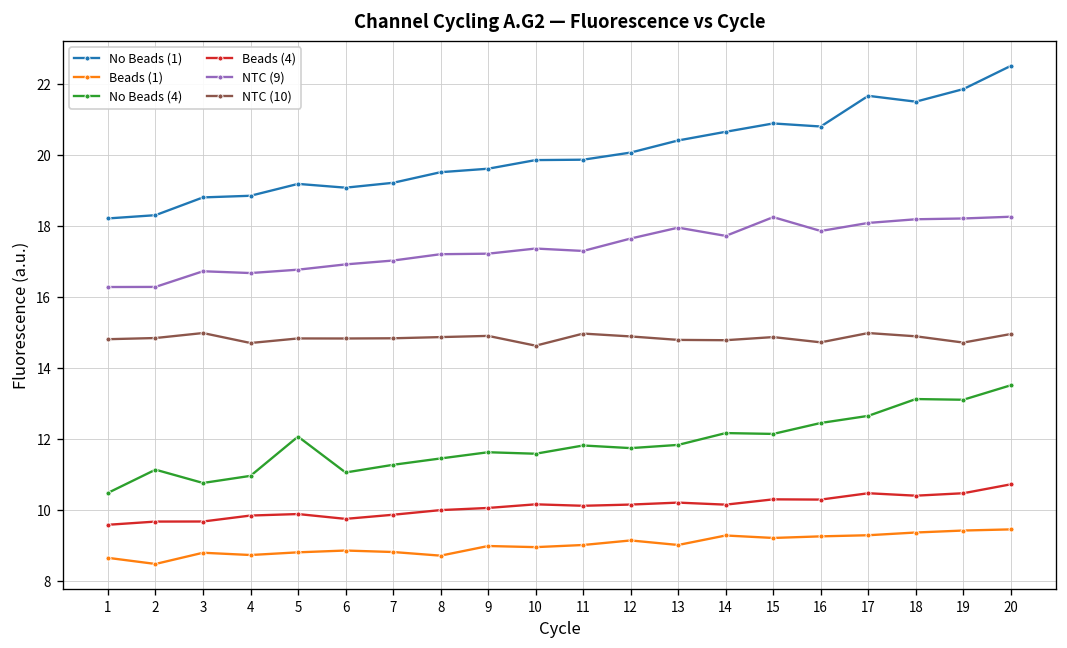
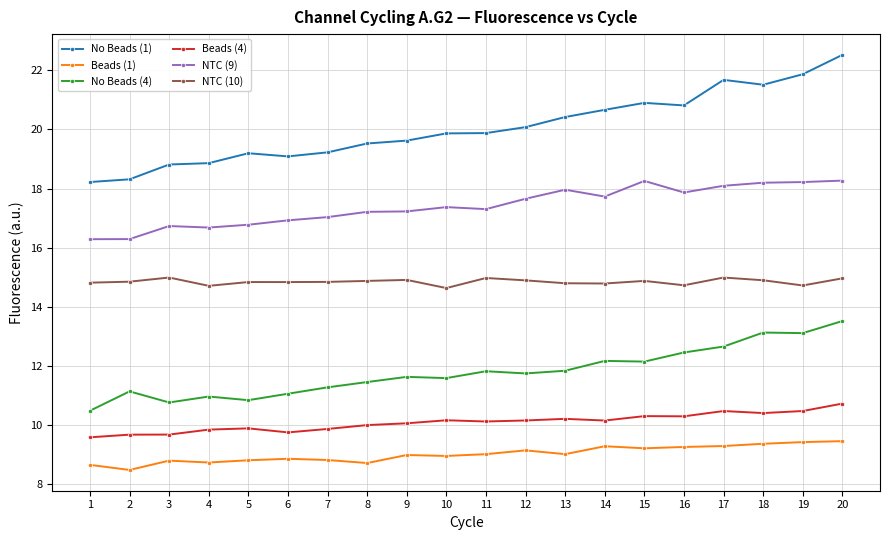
  {
    "No Beads (1)": {
      "1": 18.2,
      "2": 18.3,
      "3": 18.8,
      "4": 18.9,
      "5": 19.2,
      "6": 19.1,
      "7": 19.2,
      "8": 19.5,
      "9": 19.6,
      "10": 19.9,
      "11": 19.9,
      "12": 20.1,
      "13": 20.4,
      "14": 20.7,
      "15": 20.9,
      "16": 20.8,
      "17": 21.7,
      "18": 21.5,
      "19": 21.9,
      "20": 22.5
    },
    "Beads (1)": {
      "1": 8.7,
      "2": 8.5,
      "3": 8.8,
      "4": 8.7,
      "5": 8.8,
      "6": 8.9,
      "7": 8.8,
      "8": 8.7,
      "9": 9.0,
      "10": 9.0,
      "11": 9.0,
      "12": 9.1,
      "13": 9.0,
      "14": 9.3,
      "15": 9.2,
      "16": 9.3,
      "17": 9.3,
      "18": 9.4,
      "19": 9.4,
      "20": 9.5
    },
    "No Beads (4)": {
      "1": 10.5,
      "2": 11.1,
      "3": 10.8,
      "4": 11.0,
-     "5": 12.1,
+     "5": 10.8,
      "6": 11.1,
      "7": 11.3,
      "8": 11.5,
      "9": 11.6,
      "10": 11.6,
      "11": 11.8,
      "12": 11.7,
      "13": 11.8,
      "14": 12.2,
      "15": 12.1,
      "16": 12.5,
      "17": 12.7,
      "18": 13.1,
      "19": 13.1,
      "20": 13.5
    },
    "Beads (4)": {
      "1": 9.6,
      "2": 9.7,
      "3": 9.7,
      "4": 9.8,
      "5": 9.9,
      "6": 9.8,
      "7": 9.9,
      "8": 10.0,
      "9": 10.1,
      "10": 10.2,
      "11": 10.1,
      "12": 10.2,
      "13": 10.2,
      "14": 10.2,
      "15": 10.3,
      "16": 10.3,
      "17": 10.5,
      "18": 10.4,
      "19": 10.5,
      "20": 10.7
    },
    "NTC (9)": {
      "1": 16.3,
      "2": 16.3,
      "3": 16.7,
      "4": 16.7,
      "5": 16.8,
      "6": 16.9,
      "7": 17.0,
      "8": 17.2,
      "9": 17.2,
      "10": 17.4,
      "11": 17.3,
      "12": 17.7,
      "13": 18.0,
      "14": 17.7,
      "15": 18.3,
      "16": 17.9,
      "17": 18.1,
      "18": 18.2,
      "19": 18.2,
      "20": 18.3
    },
    "NTC (10)": {
      "1": 14.8,
      "2": 14.9,
      "3": 15.0,
      "4": 14.7,
      "5": 14.8,
      "6": 14.8,
      "7": 14.8,
      "8": 14.9,
      "9": 14.9,
      "10": 14.6,
      "11": 15.0,
      "12": 14.9,
      "13": 14.8,
      "14": 14.8,
      "15": 14.9,
      "16": 14.7,
      "17": 15.0,
      "18": 14.9,
      "19": 14.7,
      "20": 15.0
    }
  }
